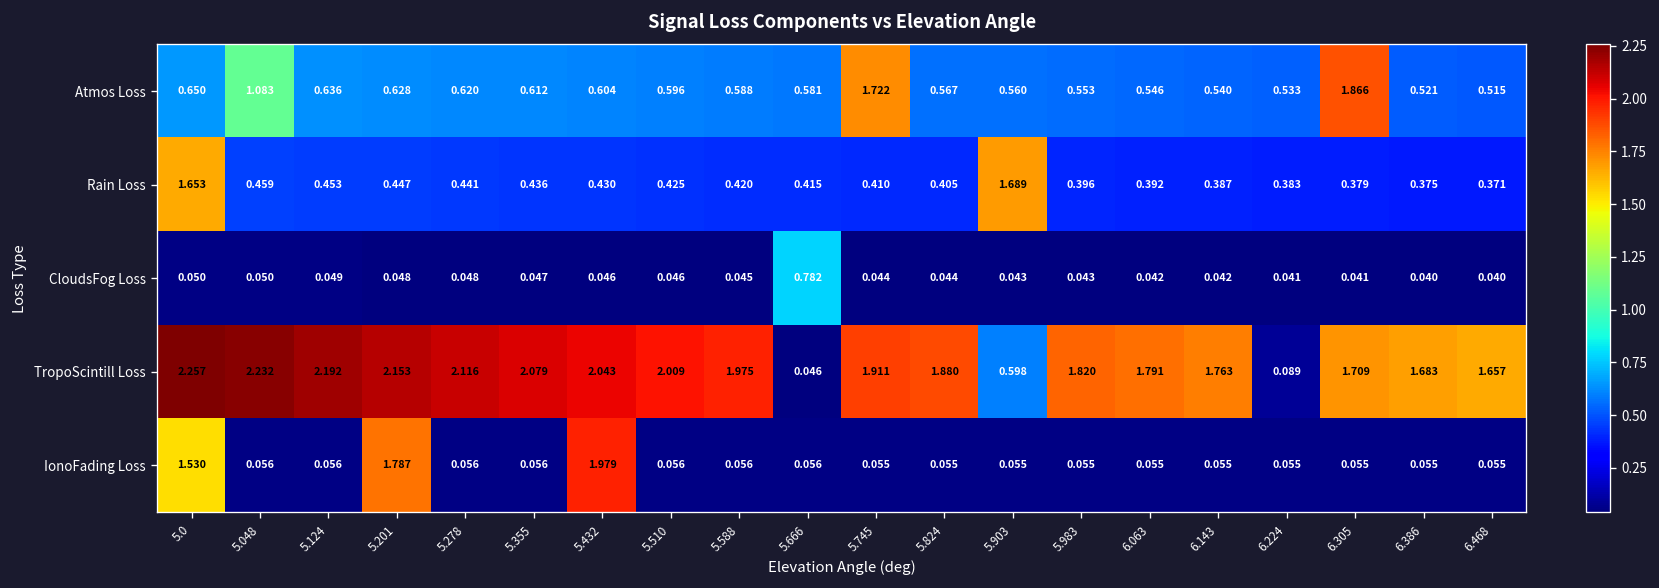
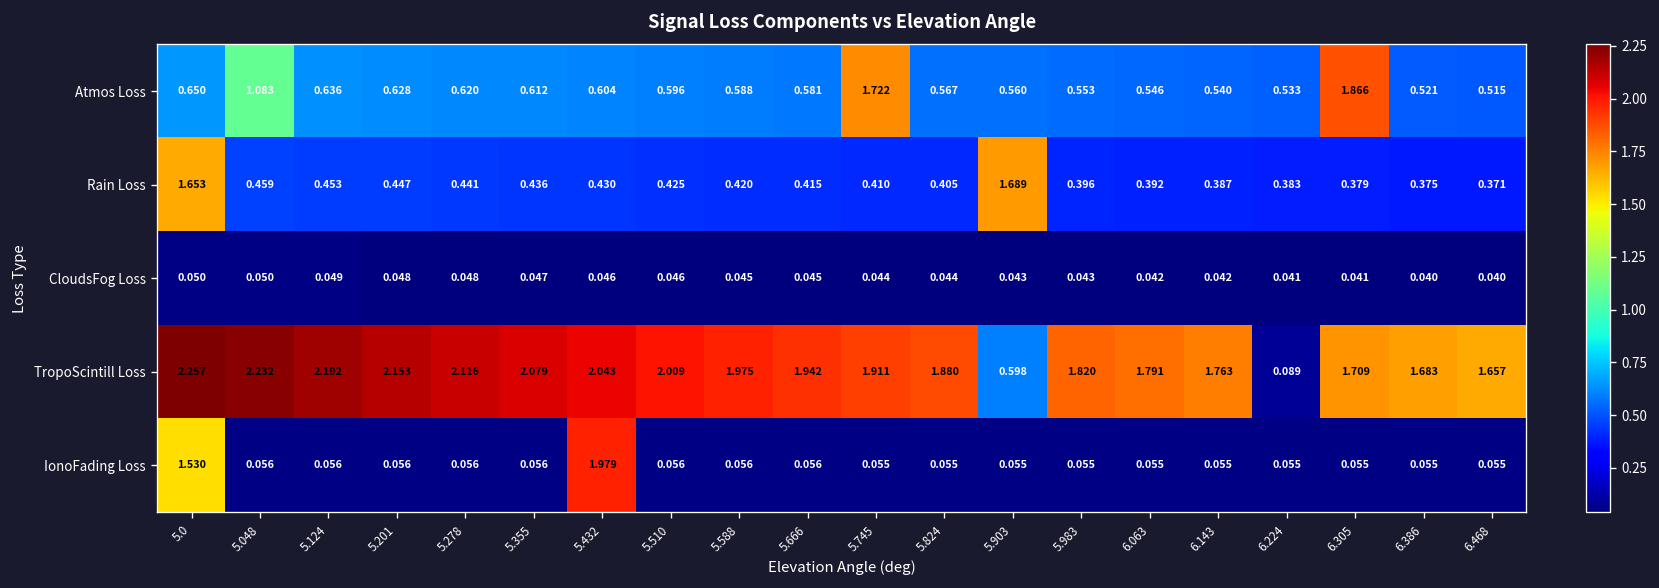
  {
    "Atmos Loss": {
      "5.0": 0.650,
      "5.048": 1.083,
      "5.124": 0.636,
      "5.201": 0.628,
      "5.278": 0.620,
      "5.355": 0.612,
      "5.432": 0.604,
      "5.510": 0.596,
      "5.588": 0.588,
      "5.666": 0.581,
      "5.745": 1.722,
      "5.824": 0.567,
      "5.903": 0.560,
      "5.983": 0.553,
      "6.063": 0.546,
      "6.143": 0.540,
      "6.224": 0.533,
      "6.305": 1.866,
      "6.386": 0.521,
      "6.468": 0.515
    },
    "Rain Loss": {
      "5.0": 1.653,
      "5.048": 0.459,
      "5.124": 0.453,
      "5.201": 0.447,
      "5.278": 0.441,
      "5.355": 0.436,
      "5.432": 0.430,
      "5.510": 0.425,
      "5.588": 0.420,
      "5.666": 0.415,
      "5.745": 0.410,
      "5.824": 0.405,
      "5.903": 1.689,
      "5.983": 0.396,
      "6.063": 0.392,
      "6.143": 0.387,
      "6.224": 0.383,
      "6.305": 0.379,
      "6.386": 0.375,
      "6.468": 0.371
    },
    "CloudsFog Loss": {
      "5.0": 0.050,
      "5.048": 0.050,
      "5.124": 0.049,
      "5.201": 0.048,
      "5.278": 0.048,
      "5.355": 0.047,
      "5.432": 0.046,
      "5.510": 0.046,
      "5.588": 0.045,
-     "5.666": 0.782,
+     "5.666": 0.045,
      "5.745": 0.044,
      "5.824": 0.044,
      "5.903": 0.043,
      "5.983": 0.043,
      "6.063": 0.042,
      "6.143": 0.042,
      "6.224": 0.041,
      "6.305": 0.041,
      "6.386": 0.040,
      "6.468": 0.040
    },
    "TropoScintill Loss": {
      "5.0": 2.257,
      "5.048": 2.232,
      "5.124": 2.192,
      "5.201": 2.153,
      "5.278": 2.116,
      "5.355": 2.079,
      "5.432": 2.043,
      "5.510": 2.009,
      "5.588": 1.975,
-     "5.666": 0.046,
+     "5.666": 1.942,
      "5.745": 1.911,
      "5.824": 1.880,
      "5.903": 0.598,
      "5.983": 1.820,
      "6.063": 1.791,
      "6.143": 1.763,
      "6.224": 0.089,
      "6.305": 1.709,
      "6.386": 1.683,
      "6.468": 1.657
    },
    "IonoFading Loss": {
      "5.0": 1.530,
      "5.048": 0.056,
      "5.124": 0.056,
-     "5.201": 1.787,
+     "5.201": 0.056,
      "5.278": 0.056,
      "5.355": 0.056,
      "5.432": 1.979,
      "5.510": 0.056,
      "5.588": 0.056,
      "5.666": 0.056,
      "5.745": 0.055,
      "5.824": 0.055,
      "5.903": 0.055,
      "5.983": 0.055,
      "6.063": 0.055,
      "6.143": 0.055,
      "6.224": 0.055,
      "6.305": 0.055,
      "6.386": 0.055,
      "6.468": 0.055
    }
  }
